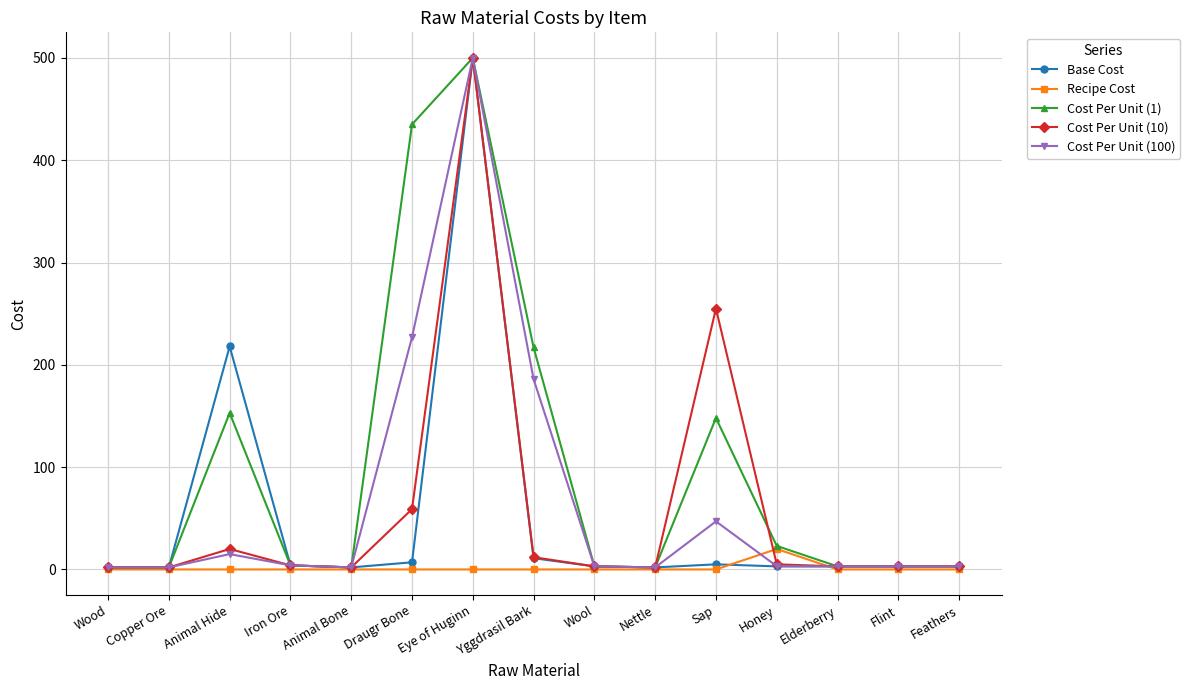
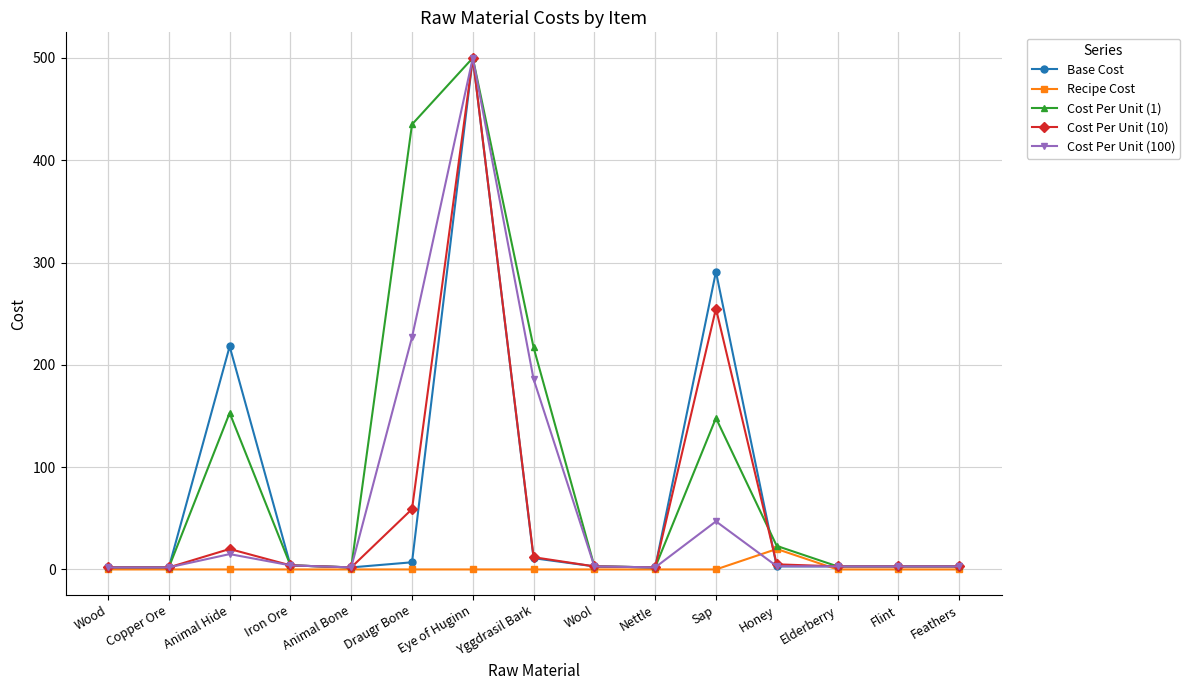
  {
    "Base Cost": {
      "Animal Hide": 218,
      "Draugr Bone": 7,
-     "Sap": 5
+     "Sap": 291
    },
    "Recipe Cost": {
      "Animal Hide": 0,
      "Iron Ore": 0,
      "Draugr Bone": 0,
      "Eye of Huginn": 0,
      "Yggdrasil Bark": 0,
      "Wool": 0,
      "Sap": 0,
      "Honey": 20,
      "Elderberry": 0,
      "Flint": 0,
      "Feathers": 0
    },
    "Cost Per Unit (1)": {
      "Animal Hide": 153,
      "Draugr Bone": 435,
      "Yggdrasil Bark": 217,
      "Sap": 148,
      "Honey": 23
    },
    "Cost Per Unit (10)": {
      "Animal Hide": 20,
      "Draugr Bone": 59,
      "Sap": 255
    },
    "Cost Per Unit (100)": {
      "Animal Hide": 15,
      "Draugr Bone": 227,
      "Yggdrasil Bark": 186,
      "Sap": 47
    }
  }
